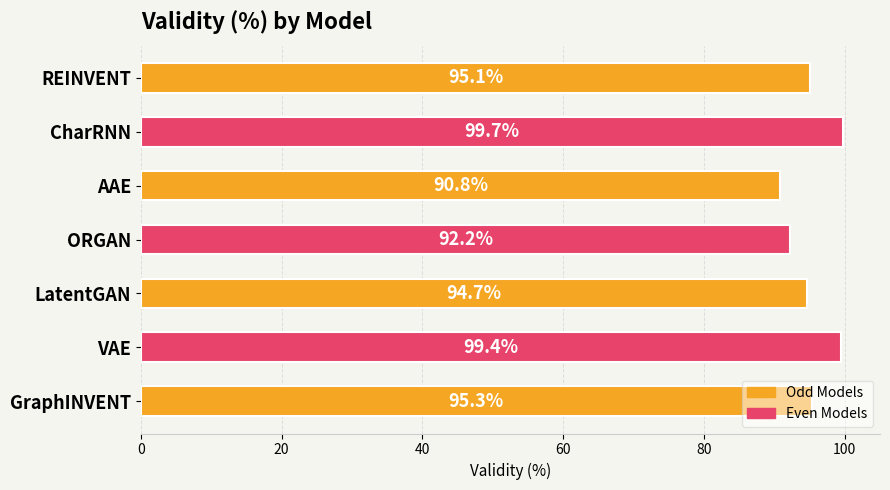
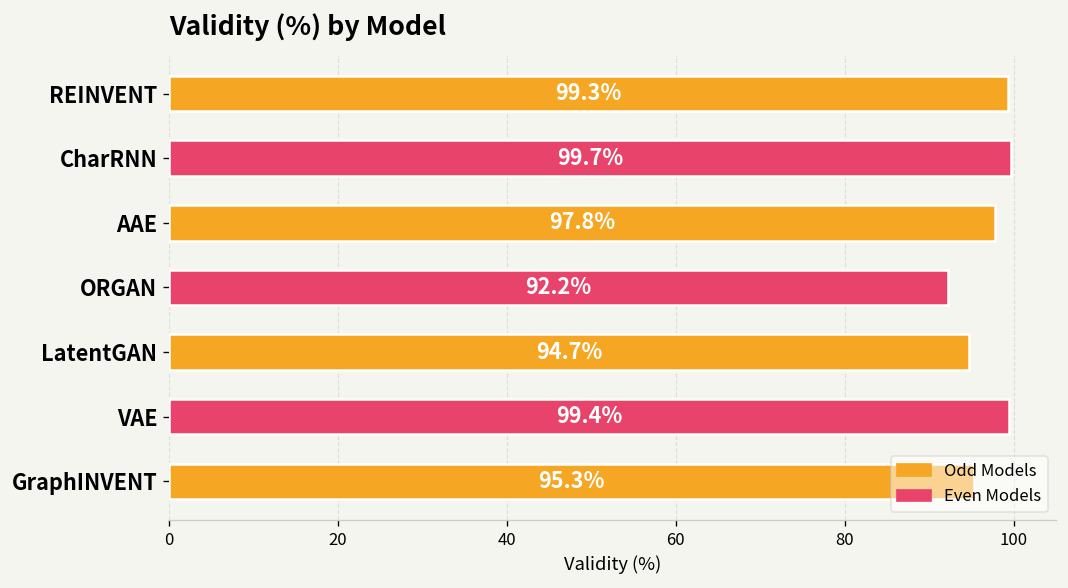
  {
-   "REINVENT": "95.1%",
+   "REINVENT": "99.3%",
    "CharRNN": "99.7%",
-   "AAE": "90.8%",
+   "AAE": "97.8%",
    "ORGAN": "92.2%",
    "LatentGAN": "94.7%",
    "VAE": "99.4%"
  }
